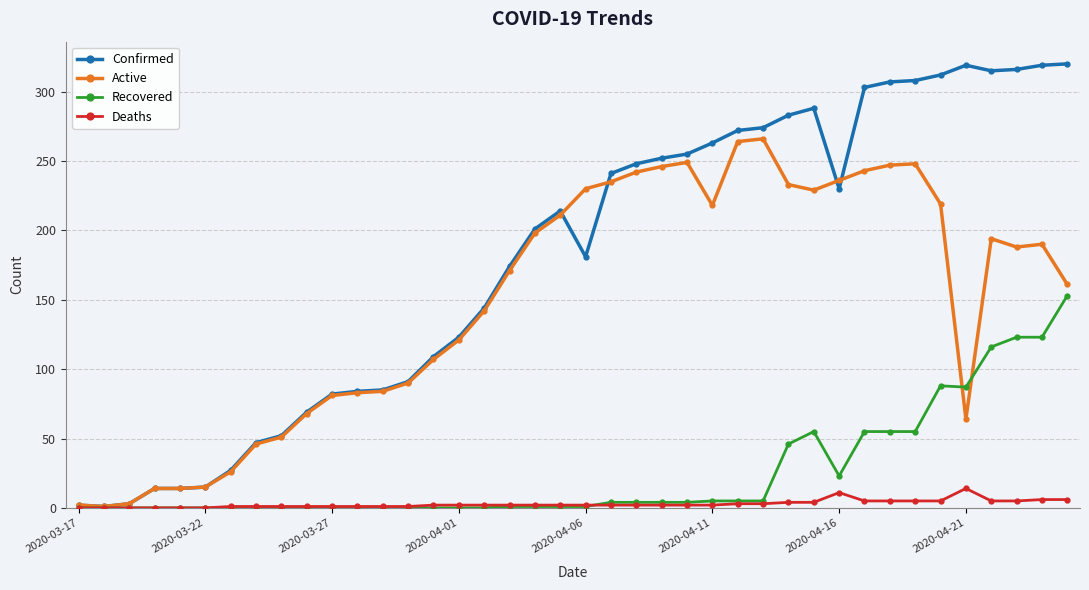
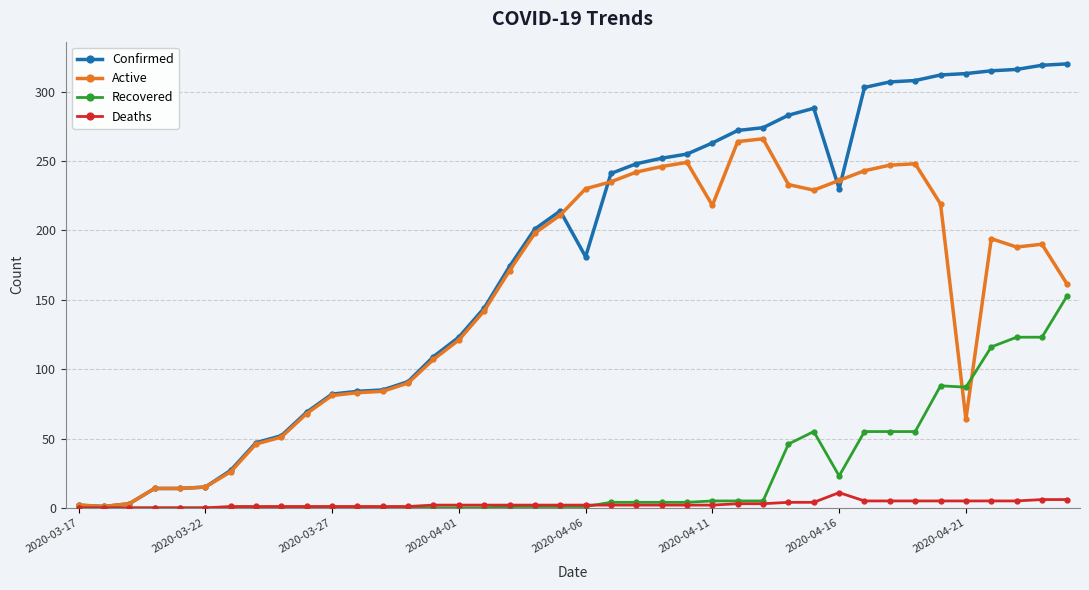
  {
    "Confirmed": {
      "2020-04-01": 123,
      "2020-04-06": 181,
      "2020-04-11": 263,
      "2020-04-16": 230,
-     "2020-04-21": 319
+     "2020-04-21": 313
    },
    "Active": {
      "2020-04-01": 121,
      "2020-04-06": 230,
      "2020-04-11": 218,
      "2020-04-16": 236,
      "2020-04-21": 64
    },
    "Recovered": {
      "2020-04-01": 0,
      "2020-04-11": 5,
      "2020-04-16": 23,
      "2020-04-21": 87
    },
    "Deaths": {
      "2020-04-01": 2,
      "2020-04-11": 2,
      "2020-04-16": 11,
-     "2020-04-21": 14
+     "2020-04-21": 5
    }
  }
